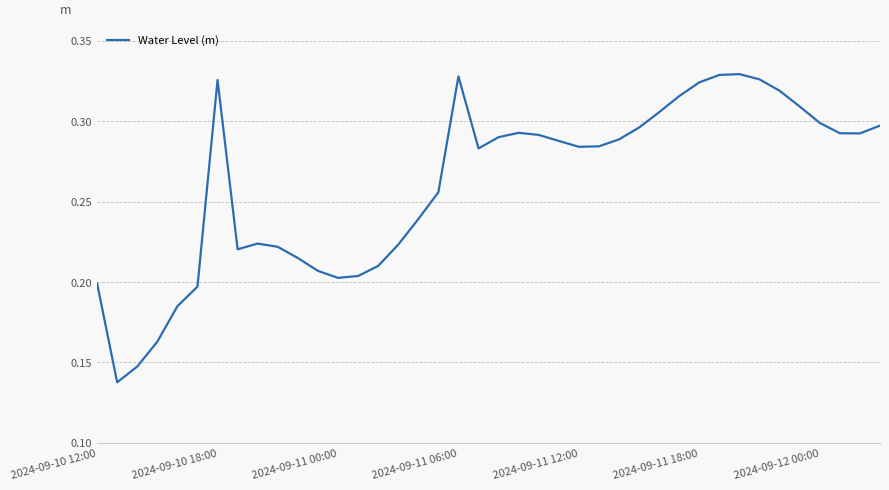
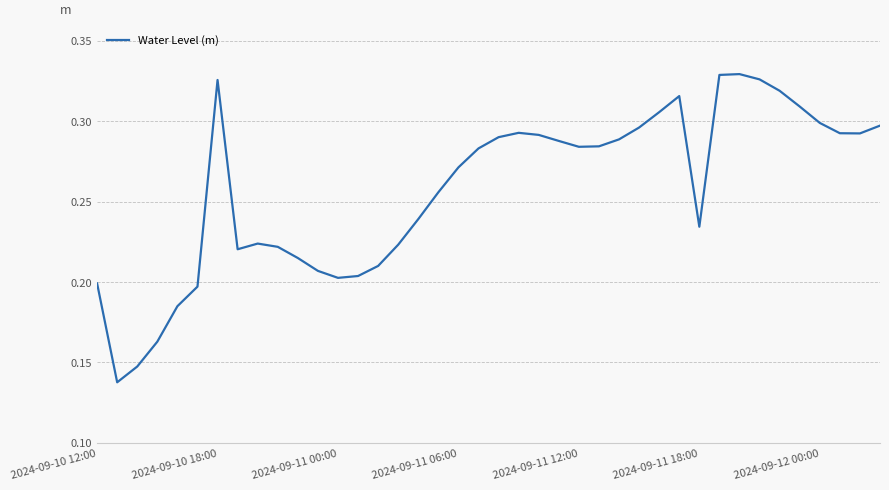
  {
    "2024-09-10 12:00": 0.199,
    "2024-09-10 18:00": 0.326,
    "2024-09-11 00:00": 0.203,
-   "2024-09-11 06:00": 0.328,
+   "2024-09-11 06:00": 0.271,
    "2024-09-11 12:00": 0.284,
-   "2024-09-11 18:00": 0.324,
+   "2024-09-11 18:00": 0.234,
    "2024-09-12 00:00": 0.299
  }
